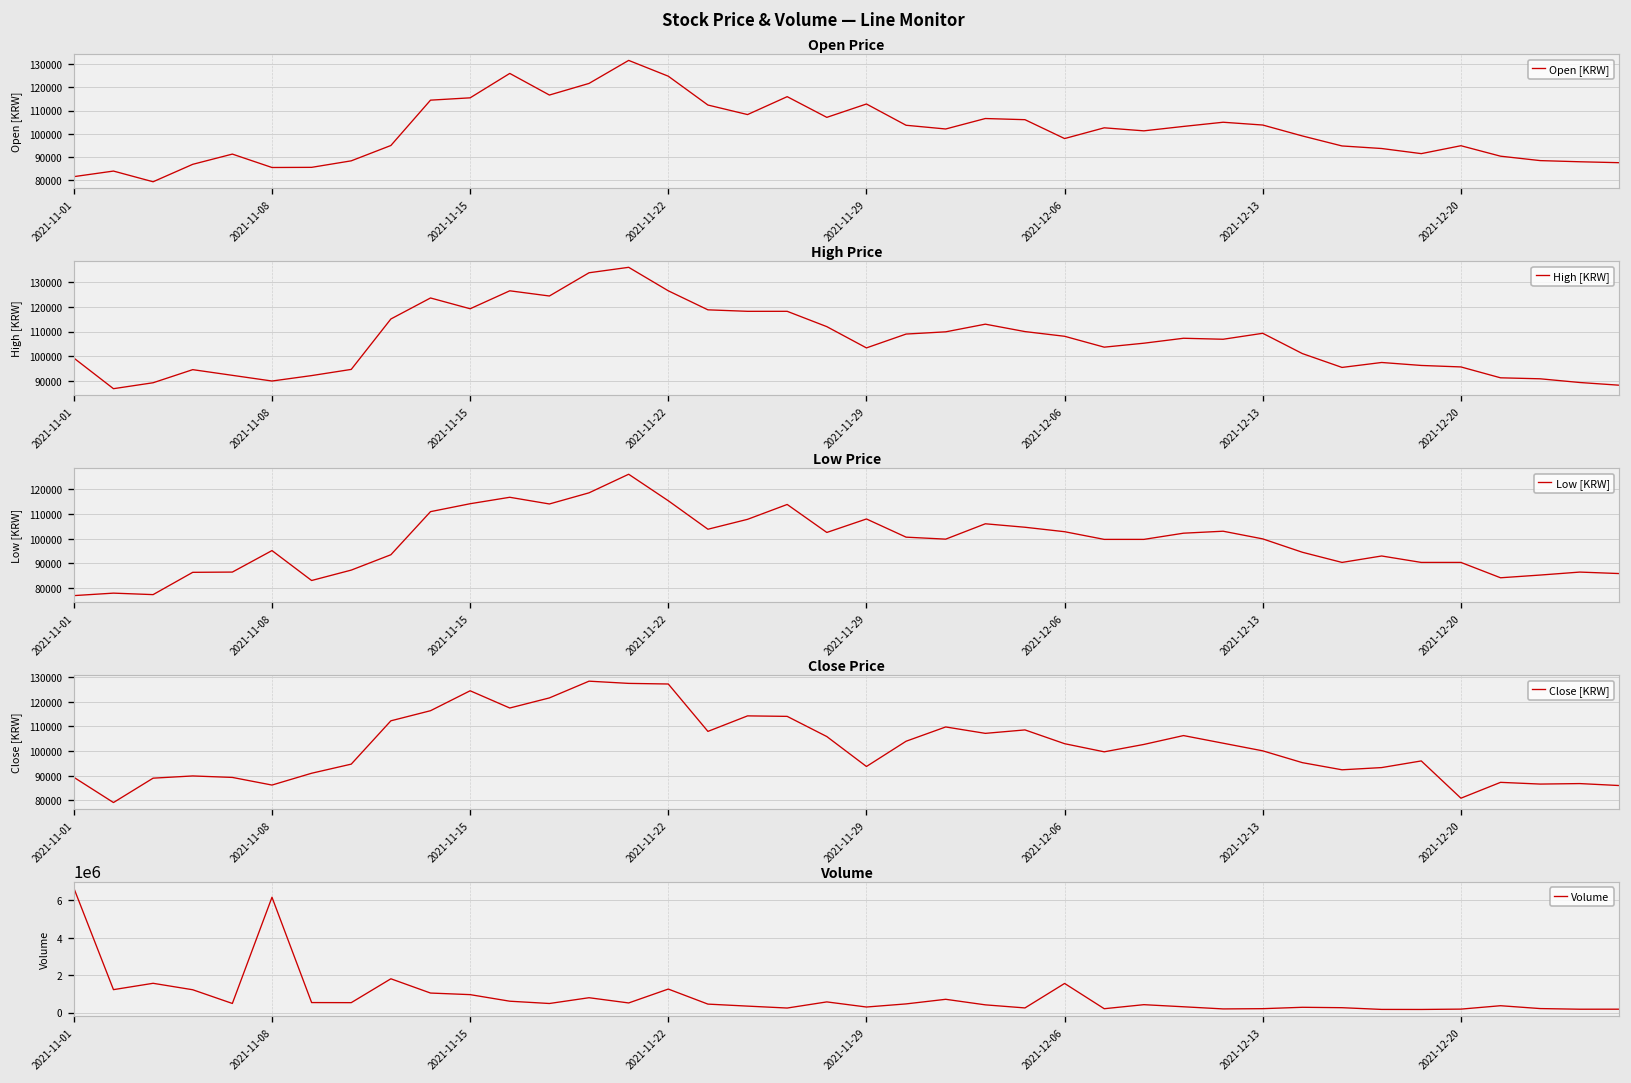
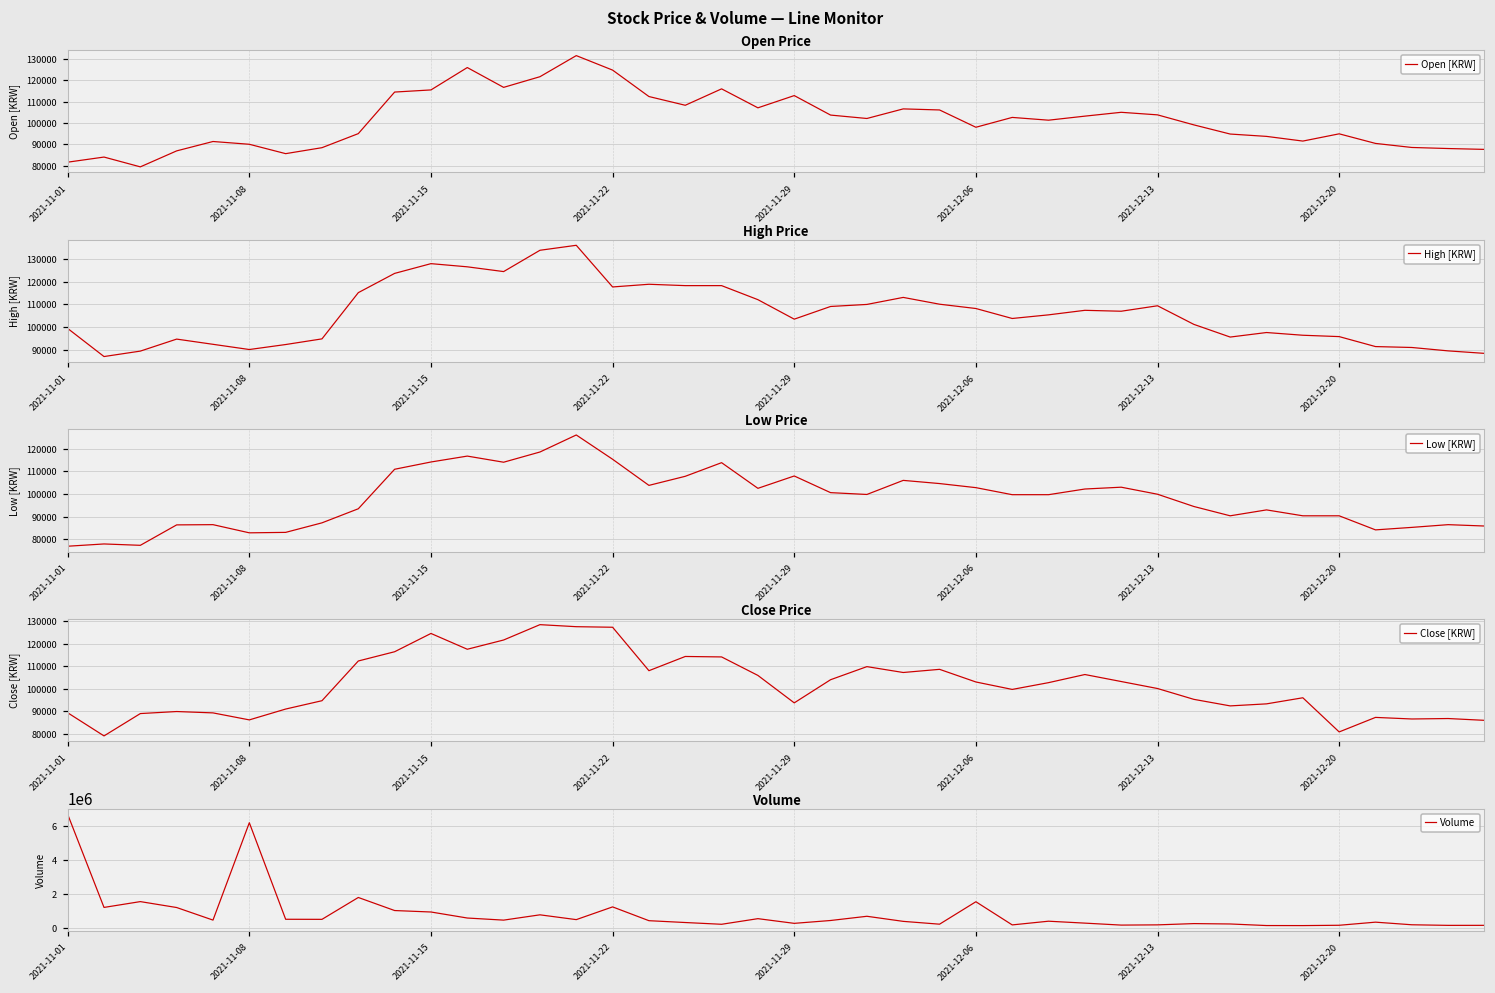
  {
    "Open Price": {
      "2021-11-01": 82000,
-     "2021-11-08": 86000,
+     "2021-11-08": 90000,
      "2021-11-15": 116000,
      "2021-11-22": 125000,
      "2021-11-29": 113000,
      "2021-12-06": 98000,
      "2021-12-13": 104000,
      "2021-12-20": 95000
    },
    "High Price": {
      "2021-11-01": 99000,
      "2021-11-08": 90000,
-     "2021-11-15": 119000,
-     "2021-11-22": 127000,
+     "2021-11-15": 128000,
+     "2021-11-22": 118000,
      "2021-11-29": 103000,
      "2021-12-06": 108000,
      "2021-12-13": 109000,
      "2021-12-20": 96000
    },
    "Low Price": {
      "2021-11-01": 77000,
-     "2021-11-08": 95000,
+     "2021-11-08": 83000,
      "2021-11-15": 114000,
      "2021-11-22": 115000,
      "2021-11-29": 108000,
      "2021-12-06": 103000,
      "2021-12-13": 100000,
      "2021-12-20": 90000
    },
    "Close Price": {
      "2021-11-01": 89000,
      "2021-11-08": 86000,
      "2021-11-15": 125000,
      "2021-11-22": 127000,
      "2021-11-29": 94000,
      "2021-12-06": 103000,
      "2021-12-13": 100000,
      "2021-12-20": 81000
    },
    "Volume": {
      "2021-11-01": 6700000,
      "2021-11-08": 6200000,
      "2021-11-15": 1000000,
      "2021-11-22": 1300000,
      "2021-11-29": 300000,
      "2021-12-06": 1600000,
      "2021-12-13": 200000,
      "2021-12-20": 200000
    }
  }
